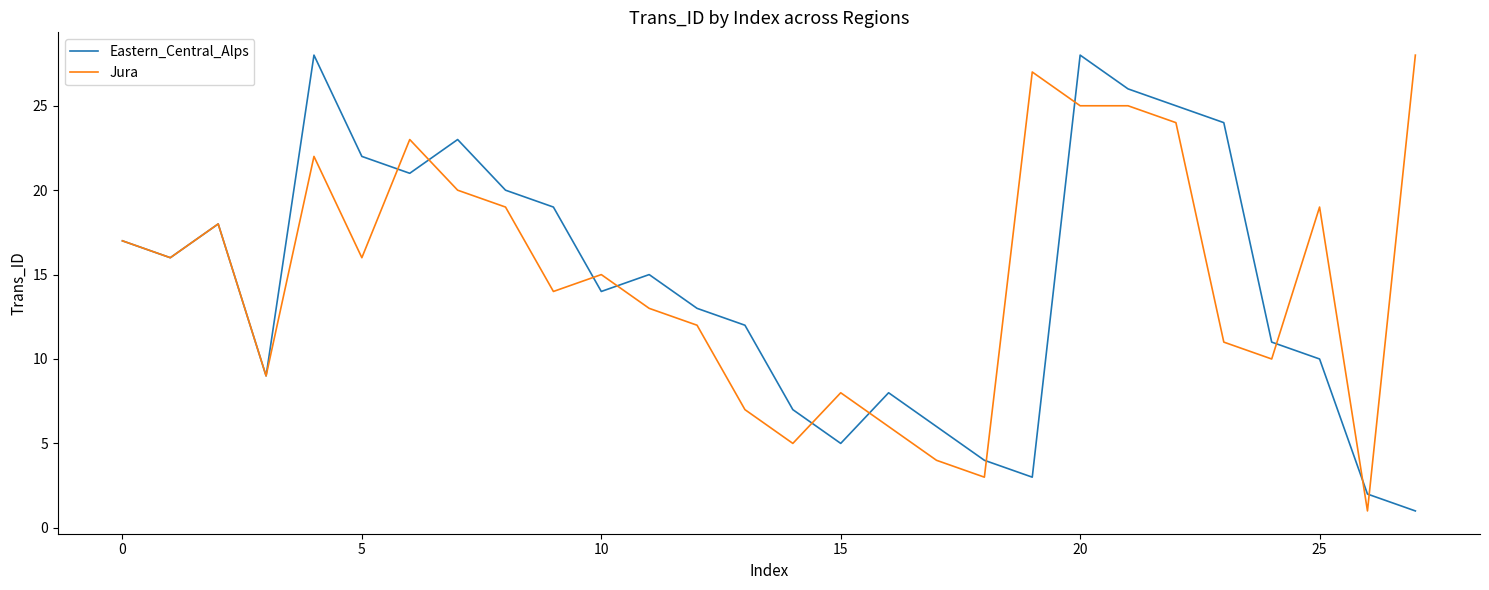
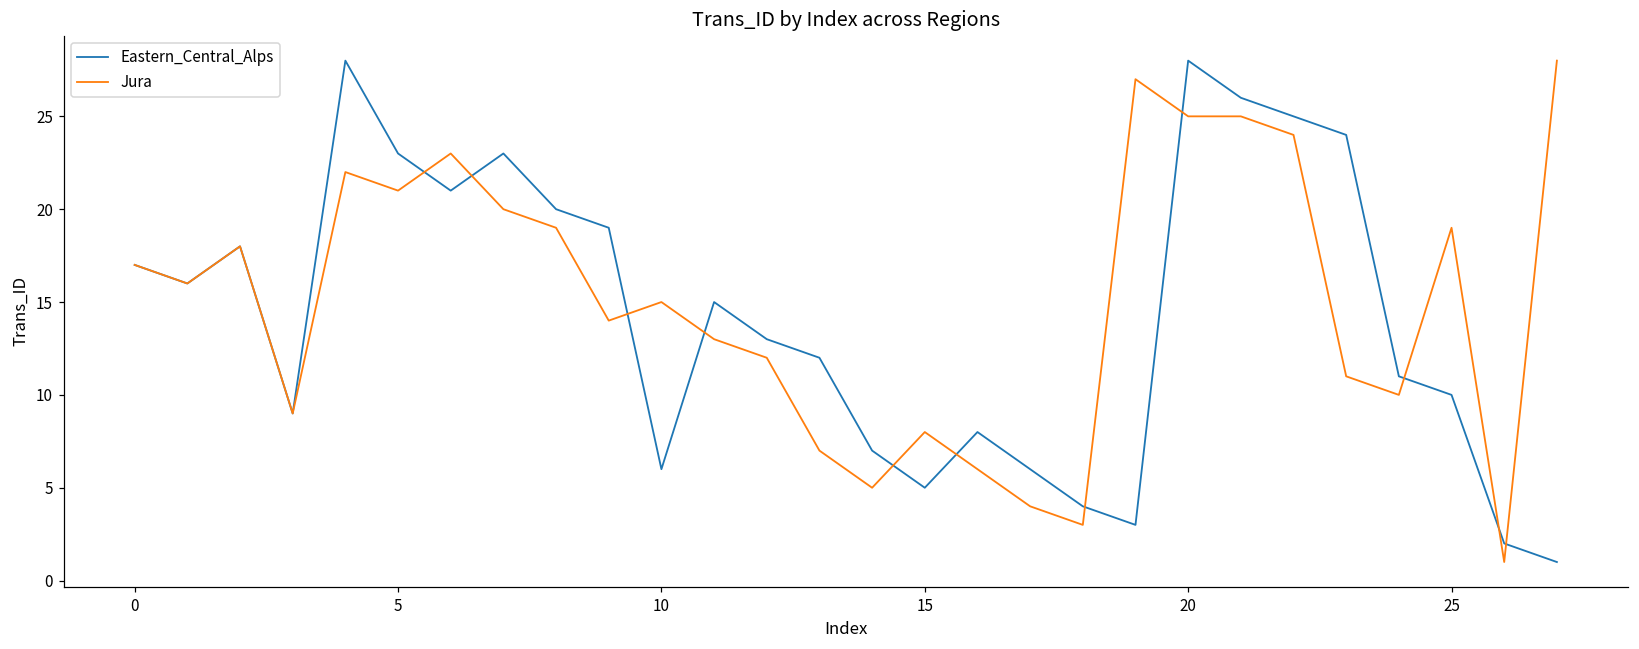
  {
    "Eastern_Central_Alps": {
-     "5": 22,
-     "10": 14,
+     "5": 23,
+     "10": 6,
      "15": 5,
      "20": 28,
      "25": 10
    },
    "Jura": {
-     "5": 16,
+     "5": 21,
      "10": 15,
      "15": 8,
      "20": 25,
      "25": 19
    }
  }
